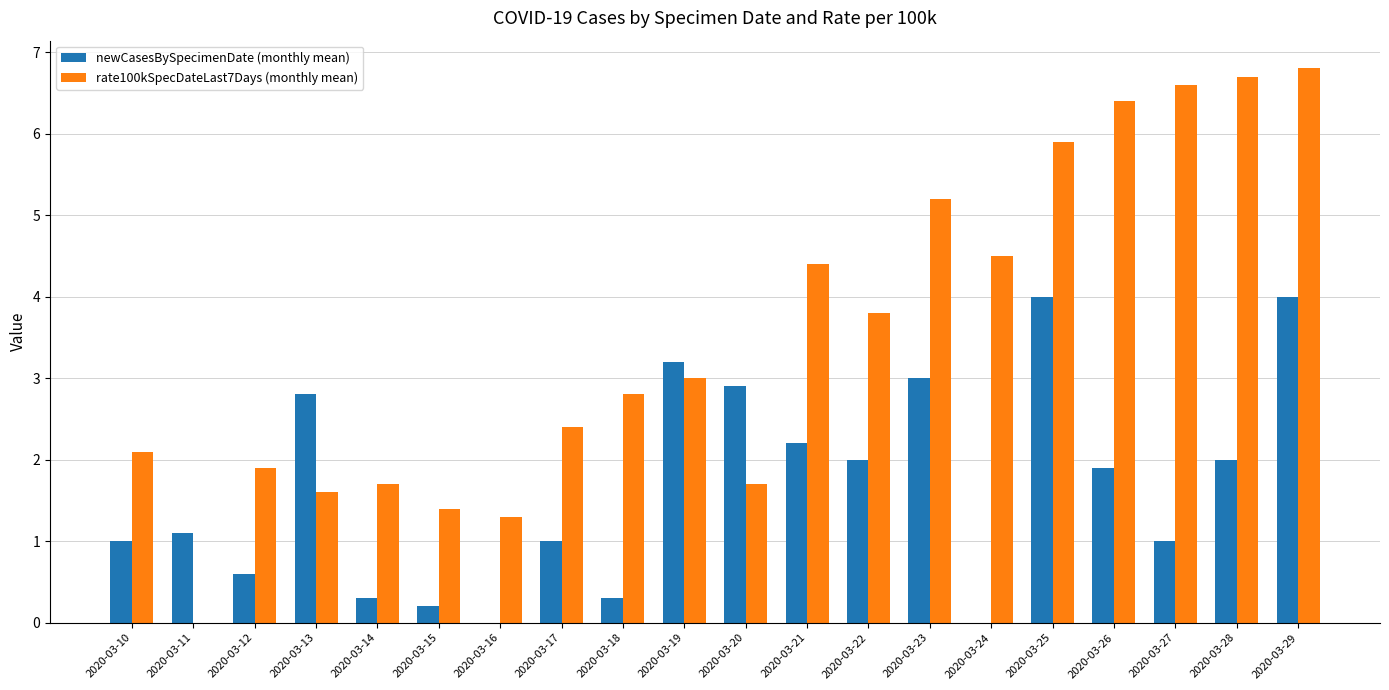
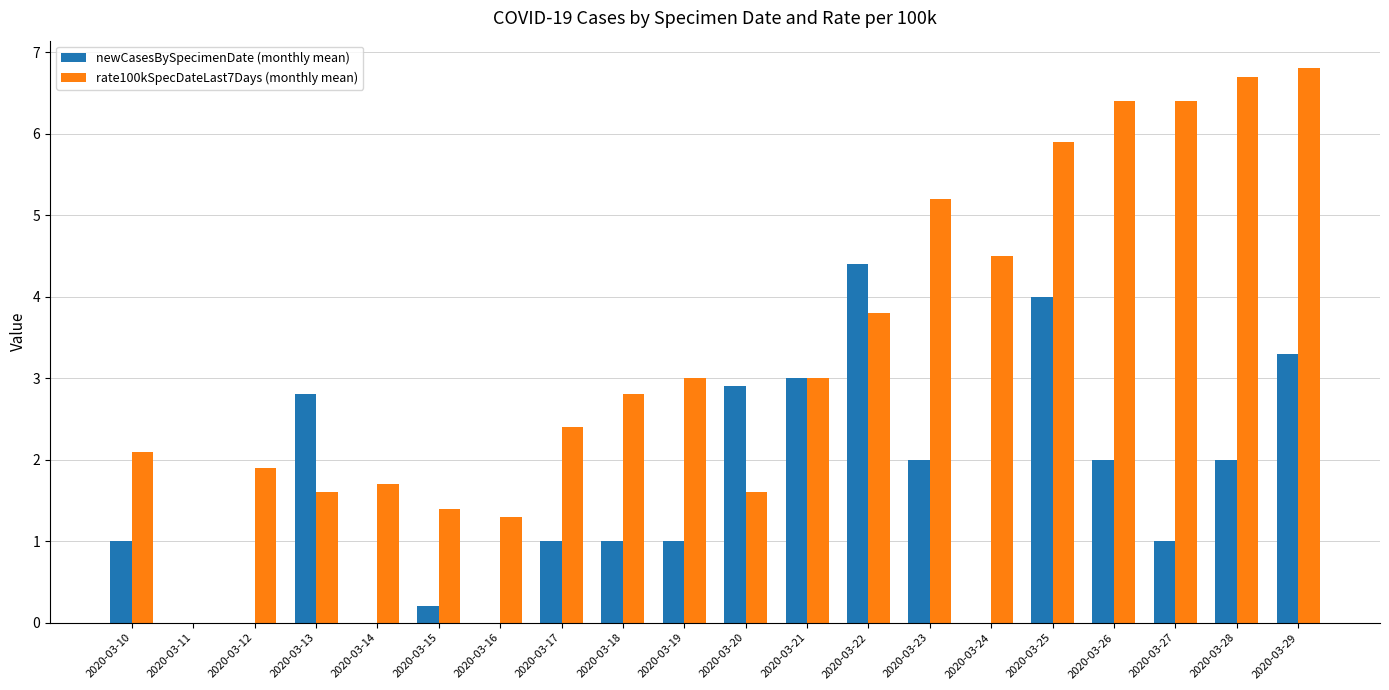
  {
    "newCasesBySpecimenDate (monthly mean)": {
      "2020-03-10": 1.0,
-     "2020-03-11": 1.1,
-     "2020-03-12": 0.6,
+     "2020-03-11": 0.0,
+     "2020-03-12": 0.0,
      "2020-03-13": 2.8,
-     "2020-03-14": 0.3,
+     "2020-03-14": 0.0,
      "2020-03-15": 0.2,
      "2020-03-16": 0.0,
      "2020-03-17": 1.0,
-     "2020-03-18": 0.3,
-     "2020-03-19": 3.2,
+     "2020-03-18": 1.0,
+     "2020-03-19": 1.0,
      "2020-03-20": 2.9,
-     "2020-03-21": 2.2,
-     "2020-03-22": 2.0,
-     "2020-03-23": 3,
+     "2020-03-21": 3.0,
+     "2020-03-22": 4.4,
+     "2020-03-23": 2,
      "2020-03-24": 0.0,
      "2020-03-25": 4.0,
-     "2020-03-26": 1.9,
+     "2020-03-26": 2.0,
      "2020-03-27": 1.0,
      "2020-03-28": 2.0,
-     "2020-03-29": 4.0
+     "2020-03-29": 3.3
    },
    "rate100kSpecDateLast7Days (monthly mean)": {
      "2020-03-10": 2.1,
      "2020-03-11": 0.0,
      "2020-03-12": 1.9,
      "2020-03-13": 1.6,
      "2020-03-14": 1.7,
      "2020-03-15": 1.4,
      "2020-03-16": 1.3,
      "2020-03-17": 2.4,
      "2020-03-18": 2.8,
      "2020-03-19": 3.0,
-     "2020-03-20": 1.7,
-     "2020-03-21": 4.4,
+     "2020-03-20": 1.6,
+     "2020-03-21": 3.0,
      "2020-03-22": 3.8,
      "2020-03-23": 5.2,
      "2020-03-24": 4.5,
      "2020-03-25": 5.9,
      "2020-03-26": 6.4,
-     "2020-03-27": 6.6,
+     "2020-03-27": 6.4,
      "2020-03-28": 6.7,
      "2020-03-29": 6.8
    }
  }
